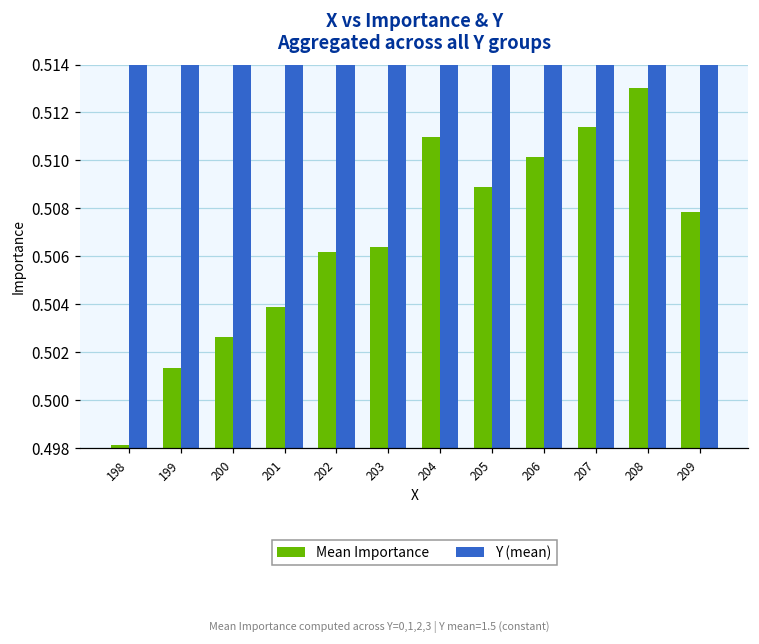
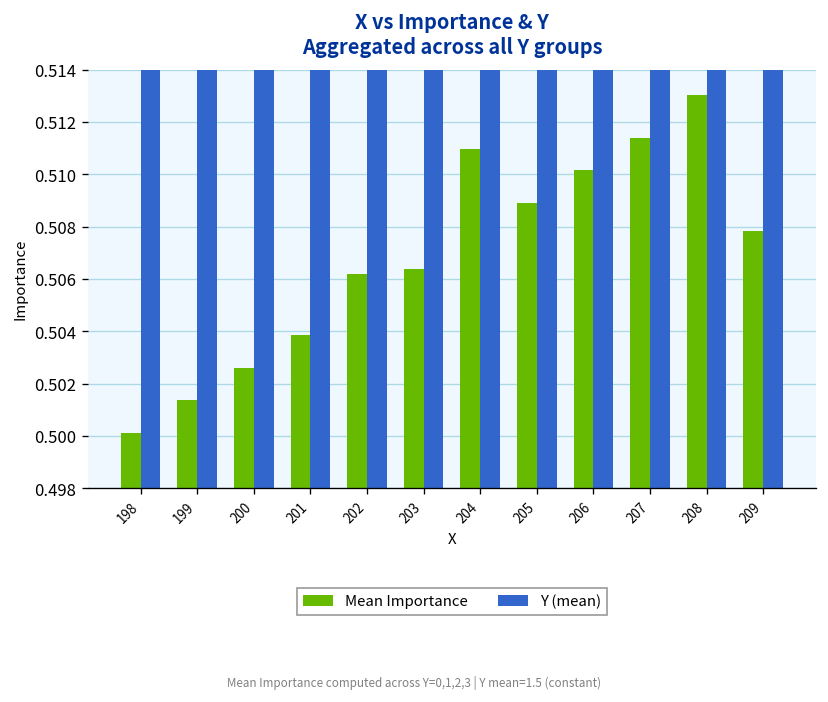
  {
    "Mean Importance": {
-     "198": 0.4981,
+     "198": 0.5001,
      "199": 0.5014,
      "200": 0.5026,
      "201": 0.5039,
      "202": 0.5062,
      "203": 0.5064,
      "204": 0.5110,
      "205": 0.5089,
      "206": 0.5102,
      "207": 0.5114,
      "208": 0.5130,
      "209": 0.5078
    }
  }
